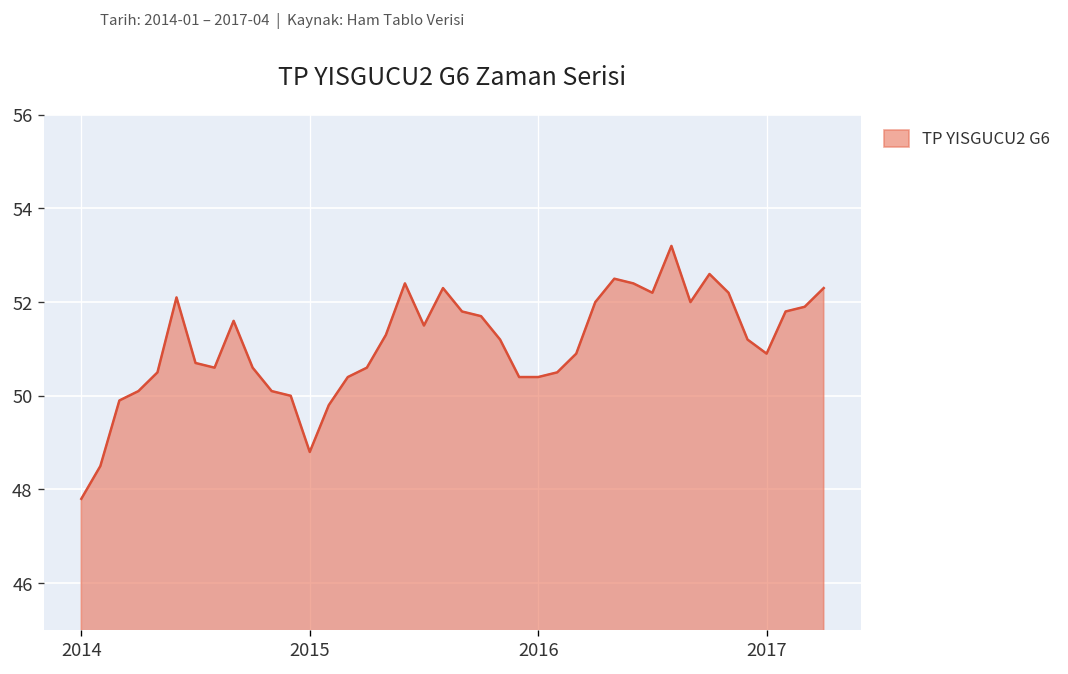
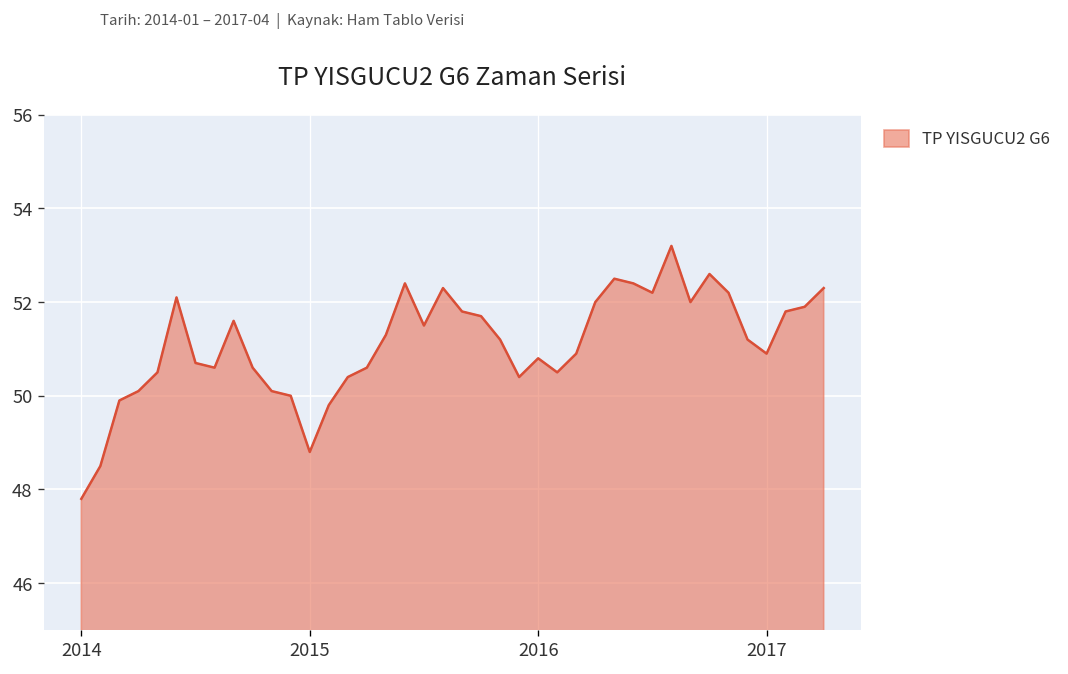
  {
    "2014": 47.8,
    "2015": 48.8,
-   "2016": 50.4,
+   "2016": 50.8,
    "2017": 50.9
  }
